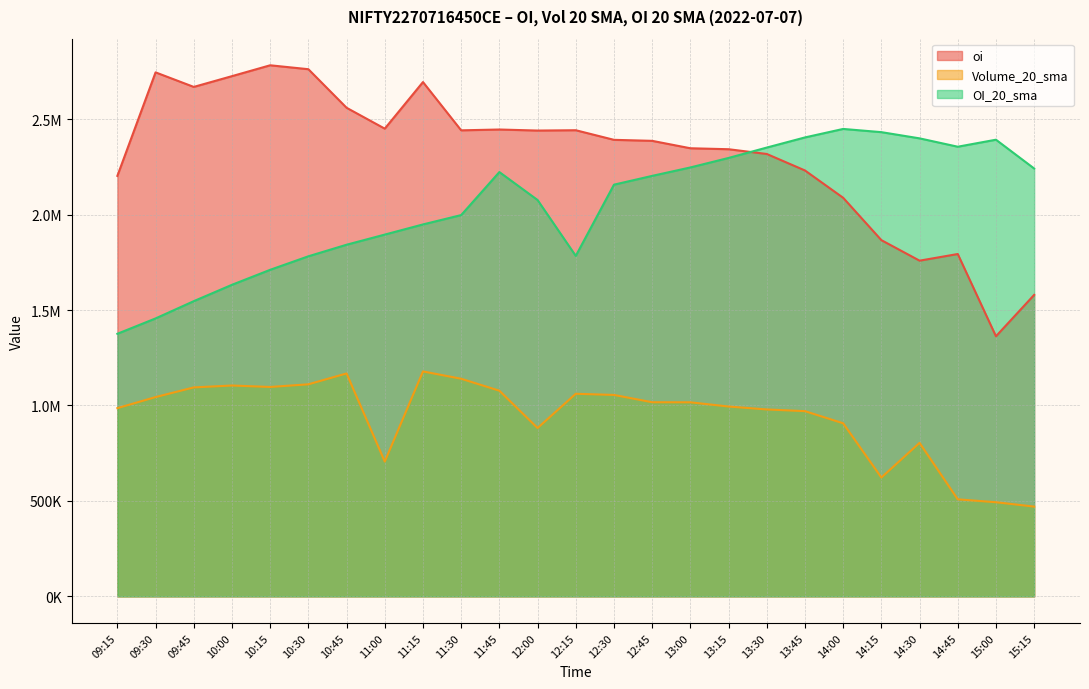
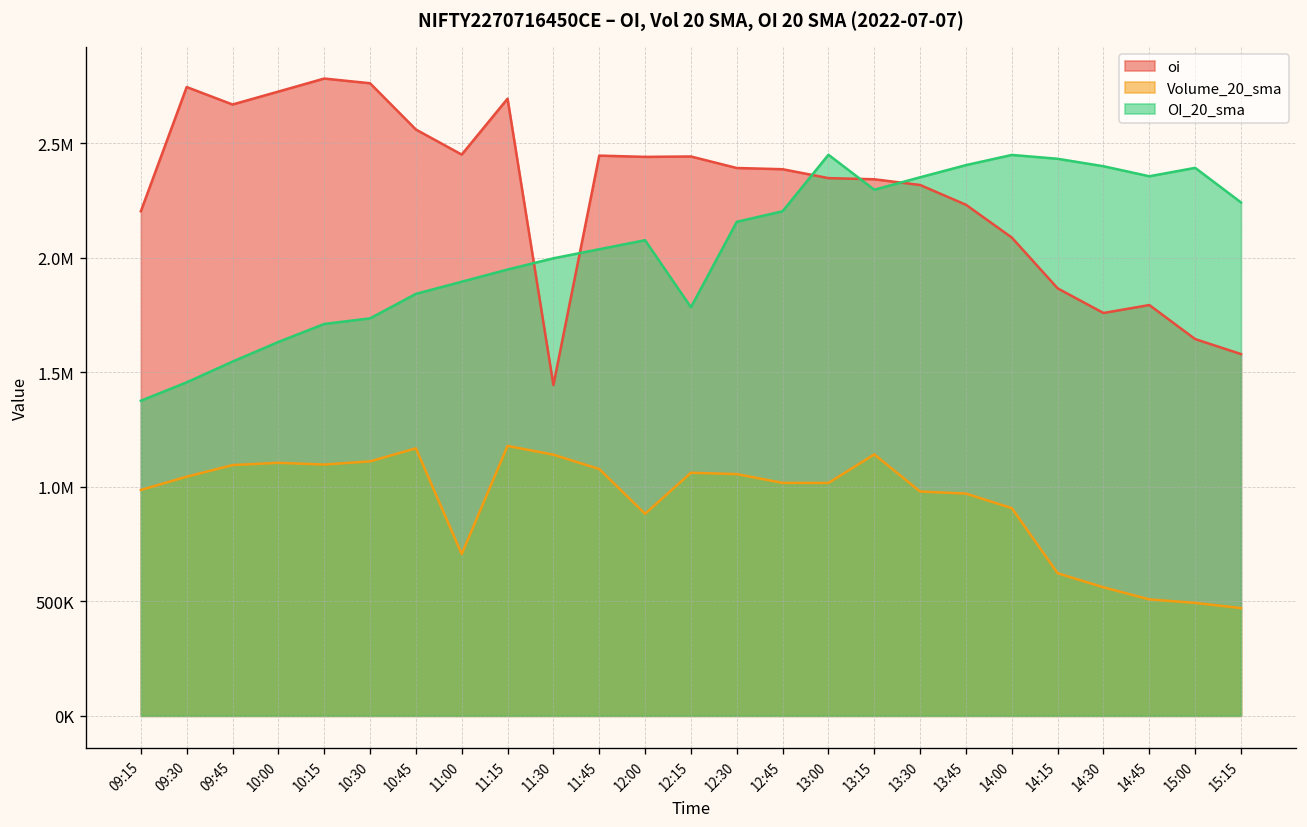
  {
    "oi": {
      "09:15": 2200000,
      "09:30": 2740000,
      "09:45": 2670000,
      "10:00": 2730000,
      "10:15": 2780000,
      "10:30": 2760000,
      "10:45": 2560000,
      "11:00": 2450000,
      "11:15": 2690000,
-     "11:30": 2440000,
+     "11:30": 1440000,
      "11:45": 2450000,
      "12:00": 2440000,
      "12:15": 2440000,
      "12:30": 2390000,
      "12:45": 2390000,
      "13:00": 2350000,
      "13:15": 2340000,
      "13:30": 2320000,
      "13:45": 2230000,
      "14:00": 2090000,
      "14:15": 1870000,
      "14:30": 1760000,
      "14:45": 1790000,
-     "15:00": 1360000,
+     "15:00": 1640000,
      "15:15": 1580000
    },
    "Volume_20_sma": {
      "09:15": 990000,
      "09:30": 1040000,
      "09:45": 1090000,
      "10:00": 1100000,
      "10:15": 1100000,
      "10:30": 1110000,
      "10:45": 1170000,
      "11:00": 710000,
      "11:15": 1180000,
      "11:30": 1140000,
      "11:45": 1080000,
      "12:00": 880000,
      "12:15": 1060000,
      "12:30": 1060000,
      "12:45": 1020000,
      "13:00": 1020000,
-     "13:15": 990000,
+     "13:15": 1140000,
      "13:30": 980000,
      "13:45": 970000,
      "14:00": 910000,
      "14:15": 620000,
-     "14:30": 800000,
+     "14:30": 560000,
      "14:45": 510000,
      "15:00": 490000,
      "15:15": 470000
    },
    "OI_20_sma": {
      "09:15": 1380000,
      "09:30": 1460000,
      "09:45": 1550000,
      "10:00": 1630000,
      "10:15": 1710000,
-     "10:30": 1780000,
+     "10:30": 1740000,
      "10:45": 1840000,
      "11:00": 1900000,
      "11:15": 1950000,
      "11:30": 2000000,
-     "11:45": 2220000,
+     "11:45": 2040000,
      "12:00": 2080000,
      "12:15": 1780000,
      "12:30": 2160000,
      "12:45": 2200000,
-     "13:00": 2250000,
+     "13:00": 2450000,
      "13:15": 2300000,
      "13:30": 2350000,
      "13:45": 2400000,
      "14:00": 2450000,
      "14:15": 2430000,
      "14:30": 2400000,
      "14:45": 2360000,
      "15:00": 2390000,
      "15:15": 2240000
    }
  }
